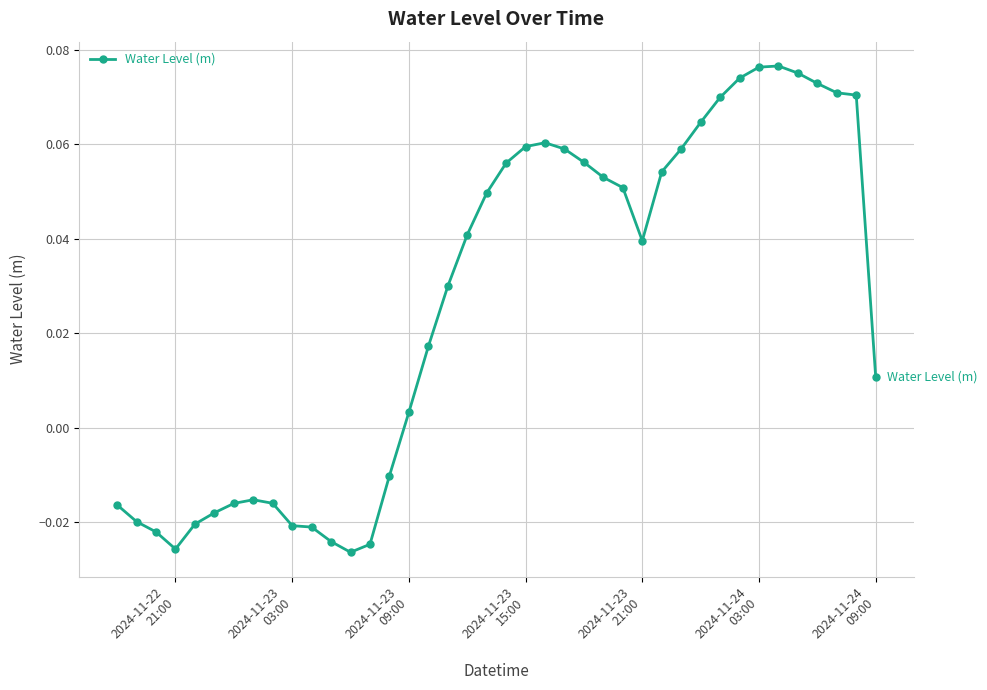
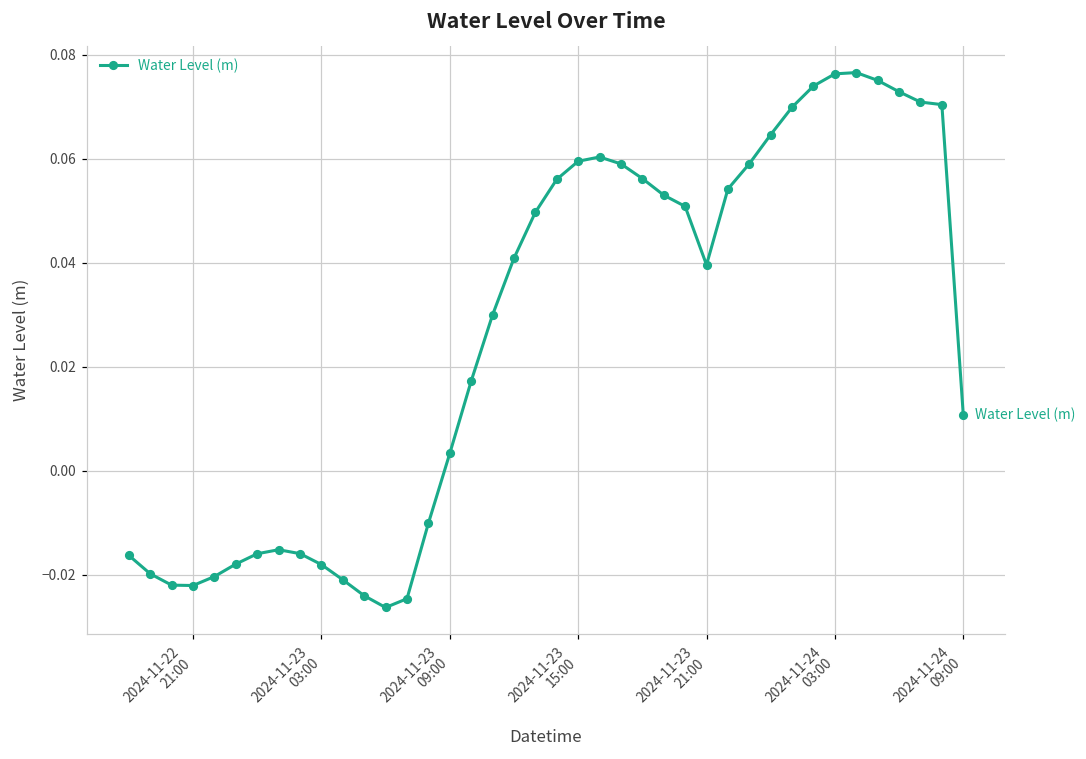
  {
-   "2024-11-22 21:00": -0.026,
-   "2024-11-23 03:00": -0.021,
+   "2024-11-22 21:00": -0.022,
+   "2024-11-23 03:00": -0.018,
    "2024-11-23 09:00": 0.003,
    "2024-11-23 15:00": 0.060,
    "2024-11-23 21:00": 0.040,
    "2024-11-24 03:00": 0.076,
    "2024-11-24 09:00": 0.011
  }
